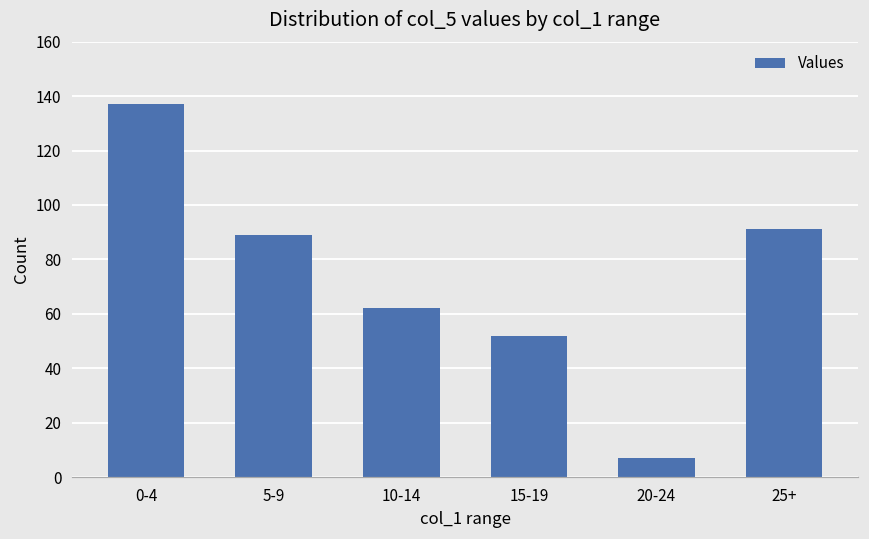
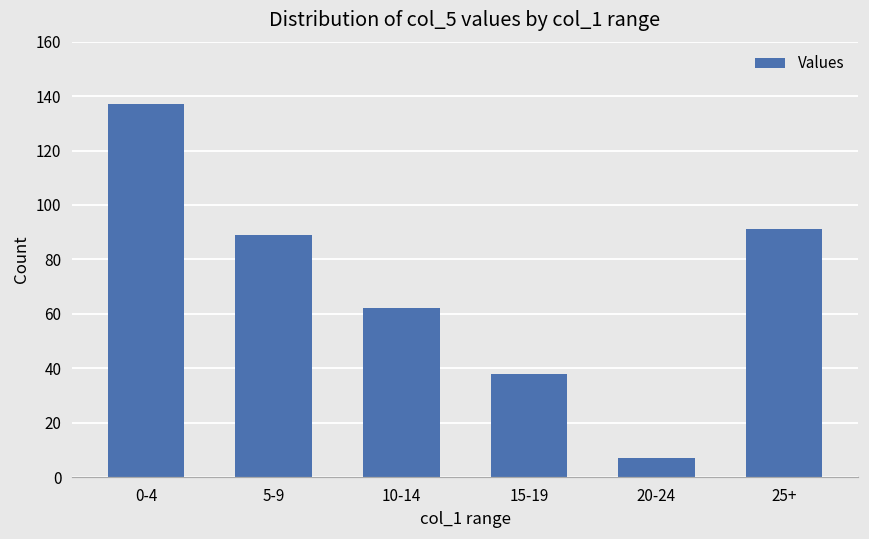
  {
    "0-4": 137,
    "5-9": 89,
    "10-14": 62,
-   "15-19": 52,
+   "15-19": 38,
    "20-24": 7,
    "25+": 91
  }
